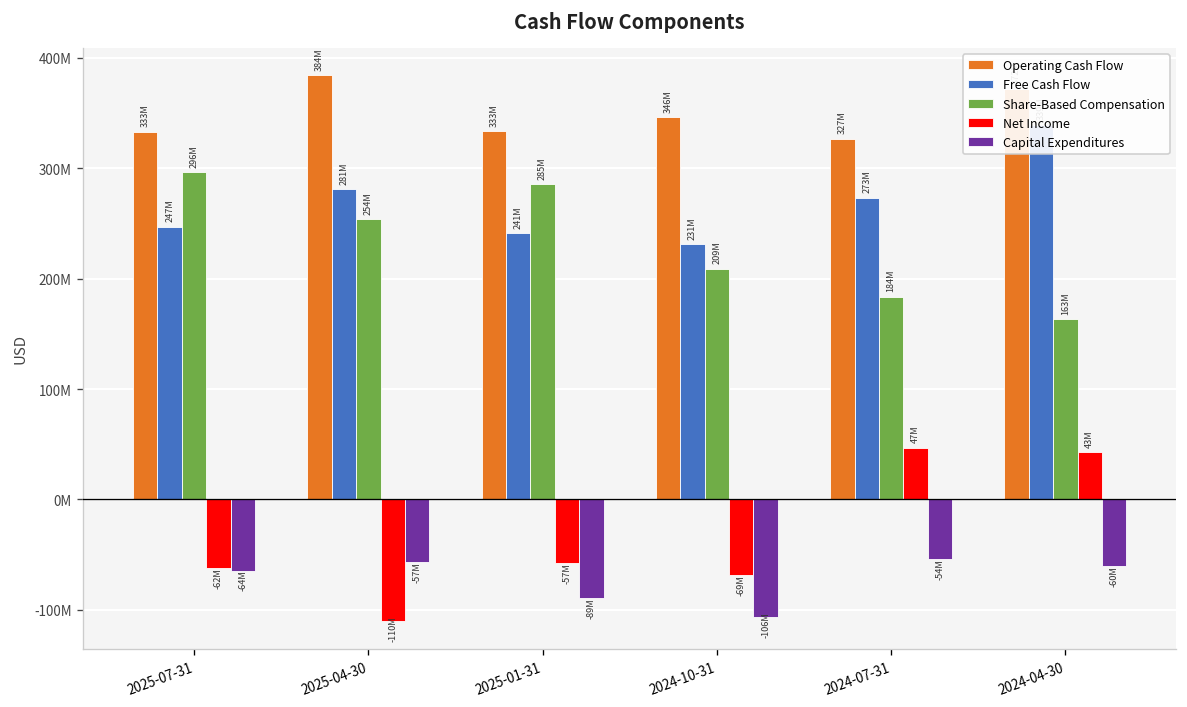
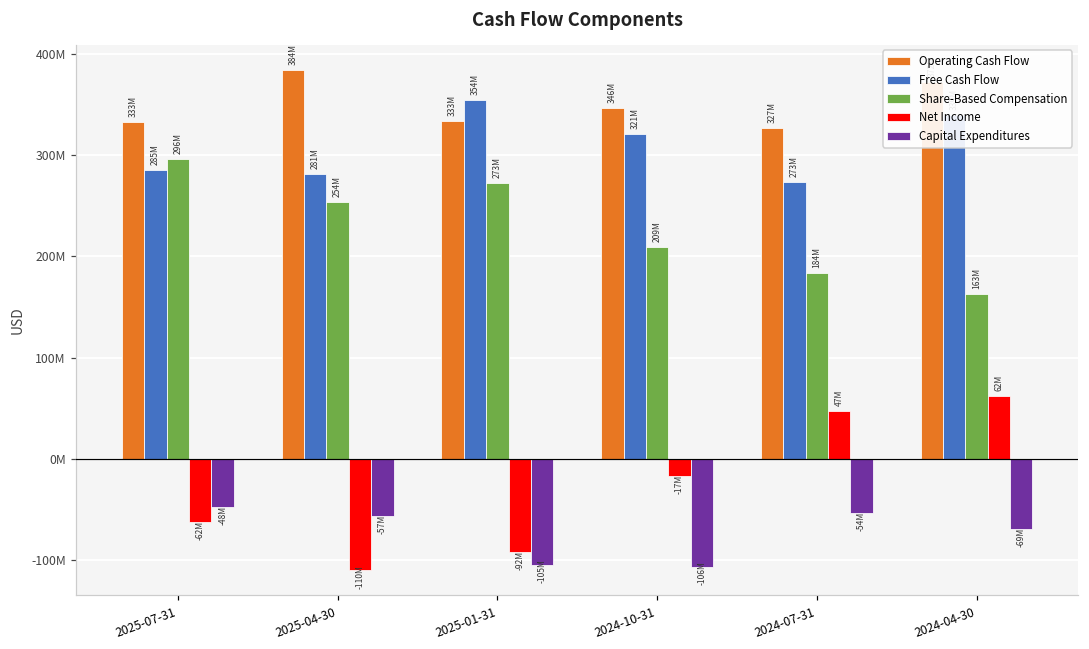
  {
    "Operating Cash Flow": {
      "2025-07-31": "333M",
      "2025-04-30": "384M",
      "2025-01-31": "333M",
      "2024-10-31": "346M",
      "2024-07-31": "327M"
    },
    "Free Cash Flow": {
-     "2025-07-31": "247M",
+     "2025-07-31": "285M",
      "2025-04-30": "281M",
-     "2025-01-31": "241M",
-     "2024-10-31": "231M",
+     "2025-01-31": "354M",
+     "2024-10-31": "321M",
      "2024-07-31": "273M"
    },
    "Share-Based Compensation": {
      "2025-07-31": "296M",
      "2025-04-30": "254M",
-     "2025-01-31": "285M",
+     "2025-01-31": "273M",
      "2024-10-31": "209M",
      "2024-07-31": "184M",
      "2024-04-30": "163M"
    },
    "Net Income": {
      "2025-07-31": "-62M",
      "2025-04-30": "-110M",
-     "2025-01-31": "-57M",
-     "2024-10-31": "-69M",
+     "2025-01-31": "-92M",
+     "2024-10-31": "-17M",
      "2024-07-31": "47M",
-     "2024-04-30": "43M"
+     "2024-04-30": "62M"
    },
    "Capital Expenditures": {
-     "2025-07-31": "-64M",
+     "2025-07-31": "-48M",
      "2025-04-30": "-57M",
-     "2025-01-31": "-89M",
+     "2025-01-31": "-105M",
      "2024-10-31": "-106M",
      "2024-07-31": "-54M",
-     "2024-04-30": "-60M"
+     "2024-04-30": "-69M"
    }
  }
